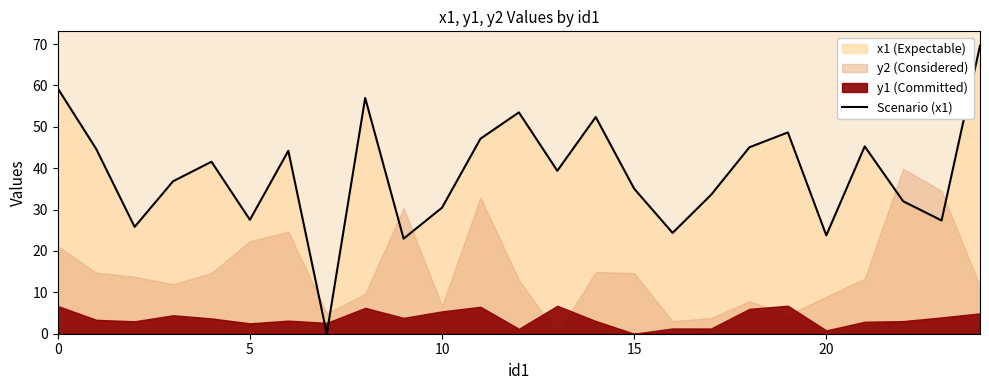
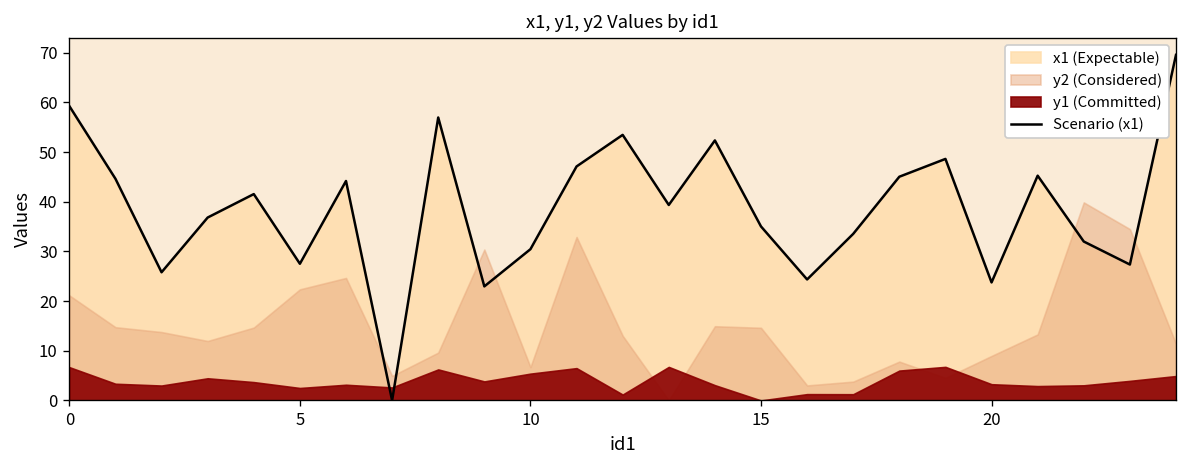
  {
    "y1 (Committed)": {
      "0": 7,
      "5": 3,
      "10": 5,
      "15": 0,
-     "20": 1
+     "20": 3
    }
  }
